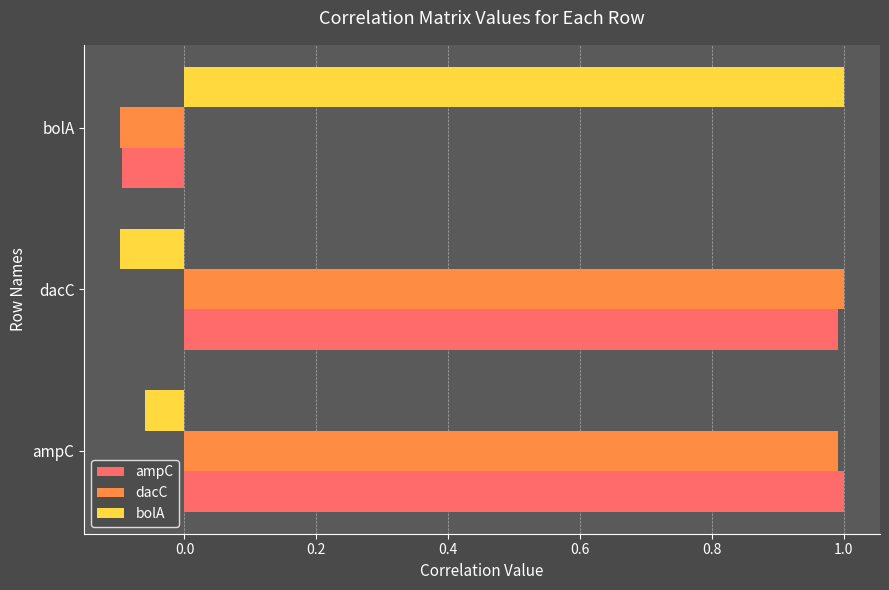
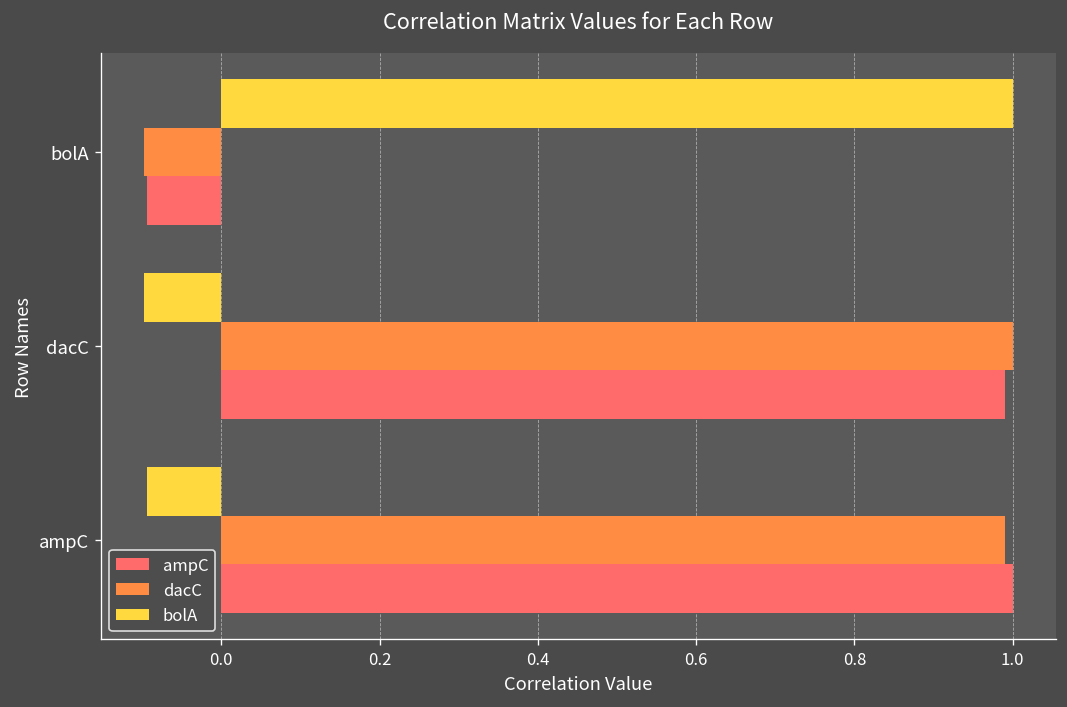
  {
    "bolA": {
      "bolA": 1.00,
      "dacC": -0.10,
-     "ampC": -0.06
+     "ampC": -0.09
    }
  }
